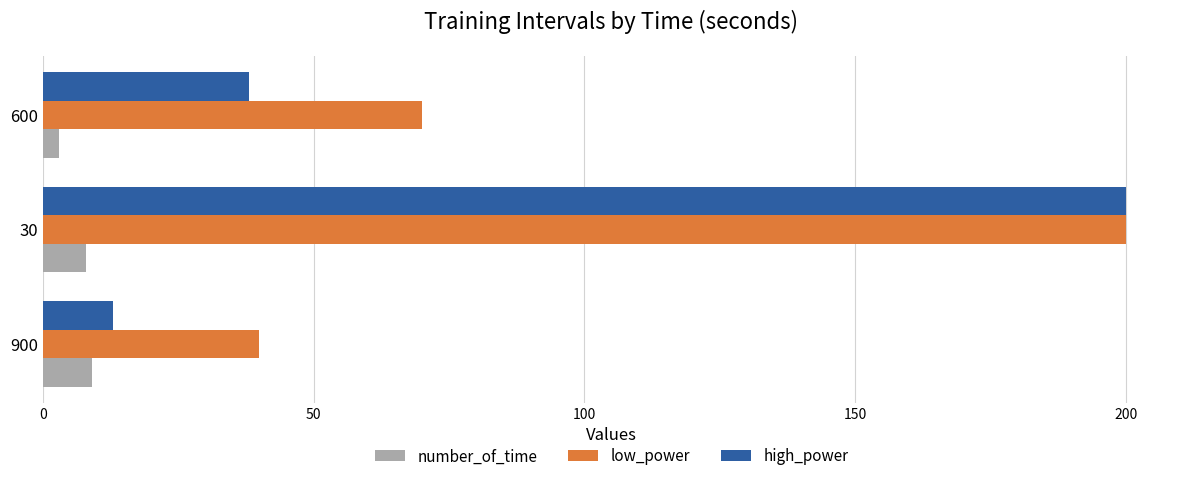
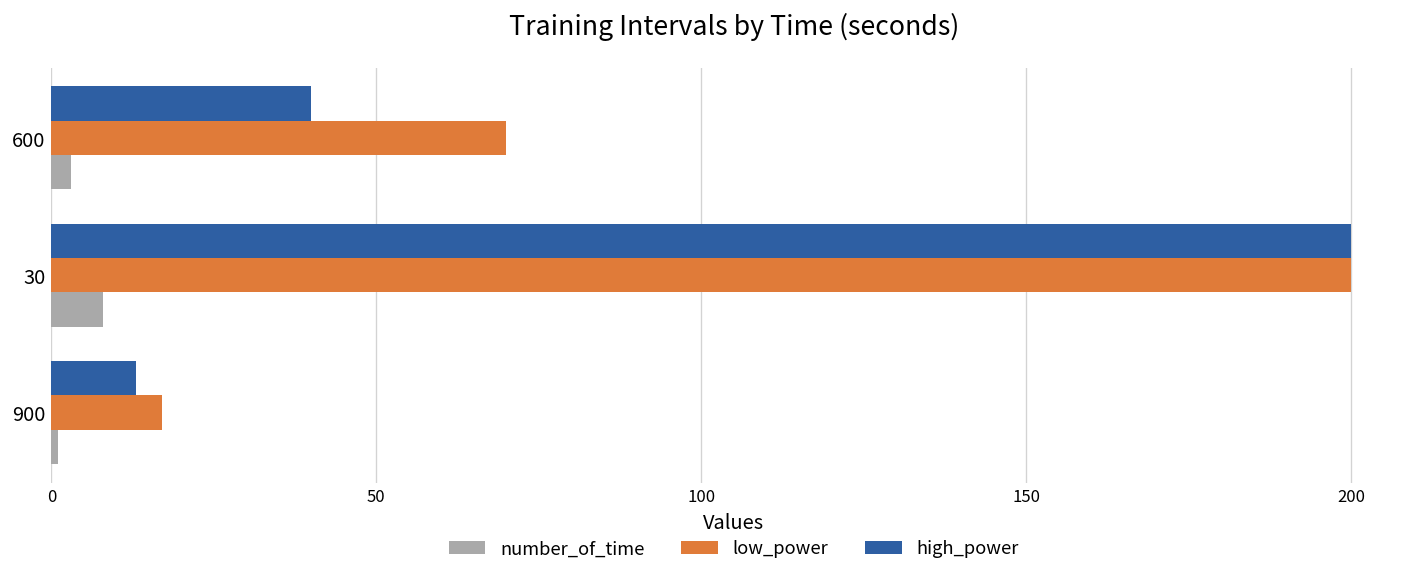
  {
    "number_of_time": {
      "600": 3,
      "30": 8,
-     "900": 9
+     "900": 1
    },
    "low_power": {
      "600": 70,
      "30": 200,
-     "900": 40
+     "900": 17
    },
    "high_power": {
-     "600": 38,
+     "600": 40,
      "30": 200,
      "900": 13
    }
  }
